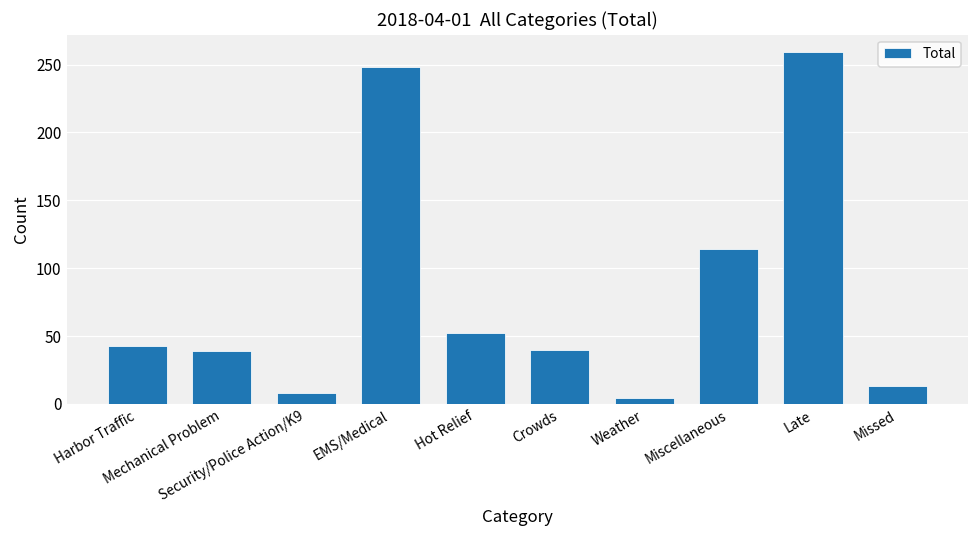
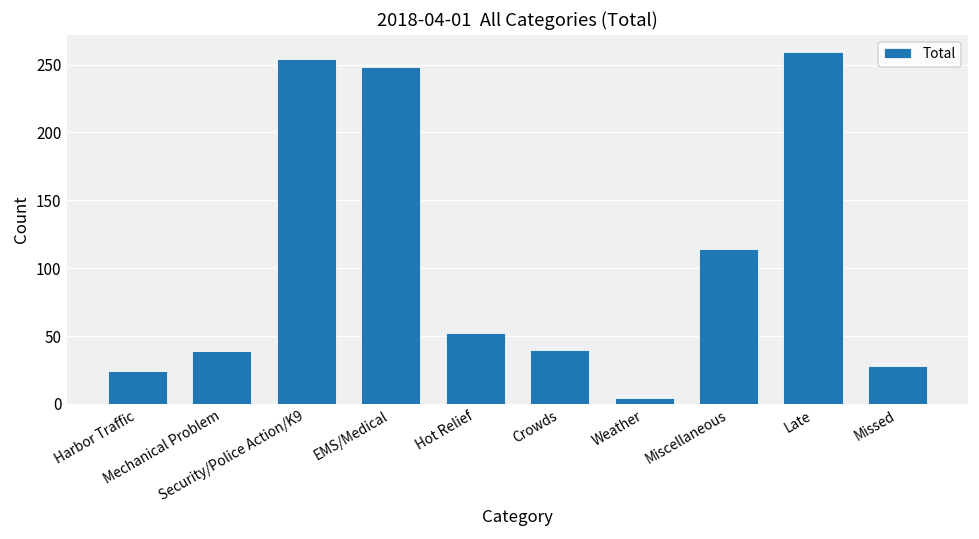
  {
-   "Harbor Traffic": 43,
+   "Harbor Traffic": 24,
    "Mechanical Problem": 39,
-   "Security/Police Action/K9": 8,
+   "Security/Police Action/K9": 254,
    "EMS/Medical": 248,
    "Hot Relief": 52,
    "Crowds": 40,
    "Weather": 4,
    "Miscellaneous": 114,
    "Late": 259,
-   "Missed": 13
+   "Missed": 28
  }
